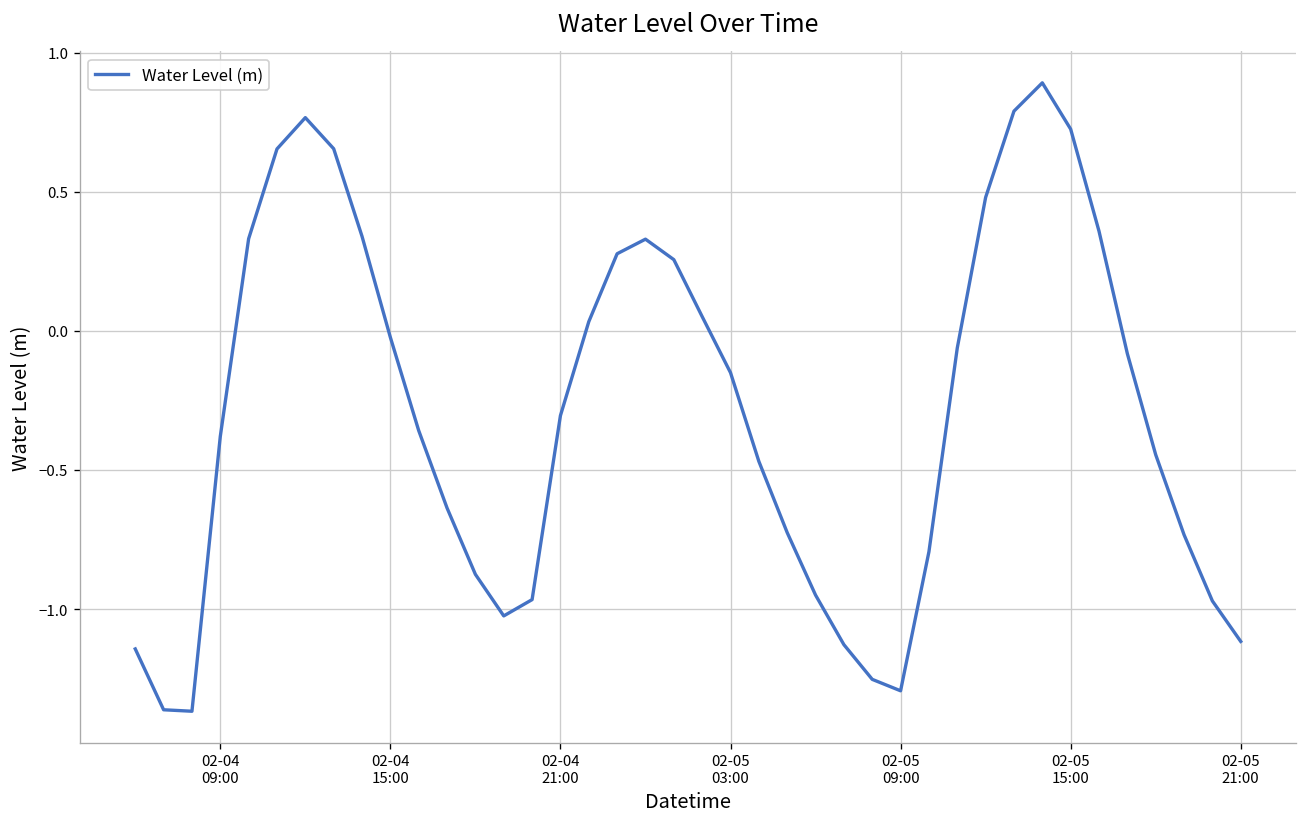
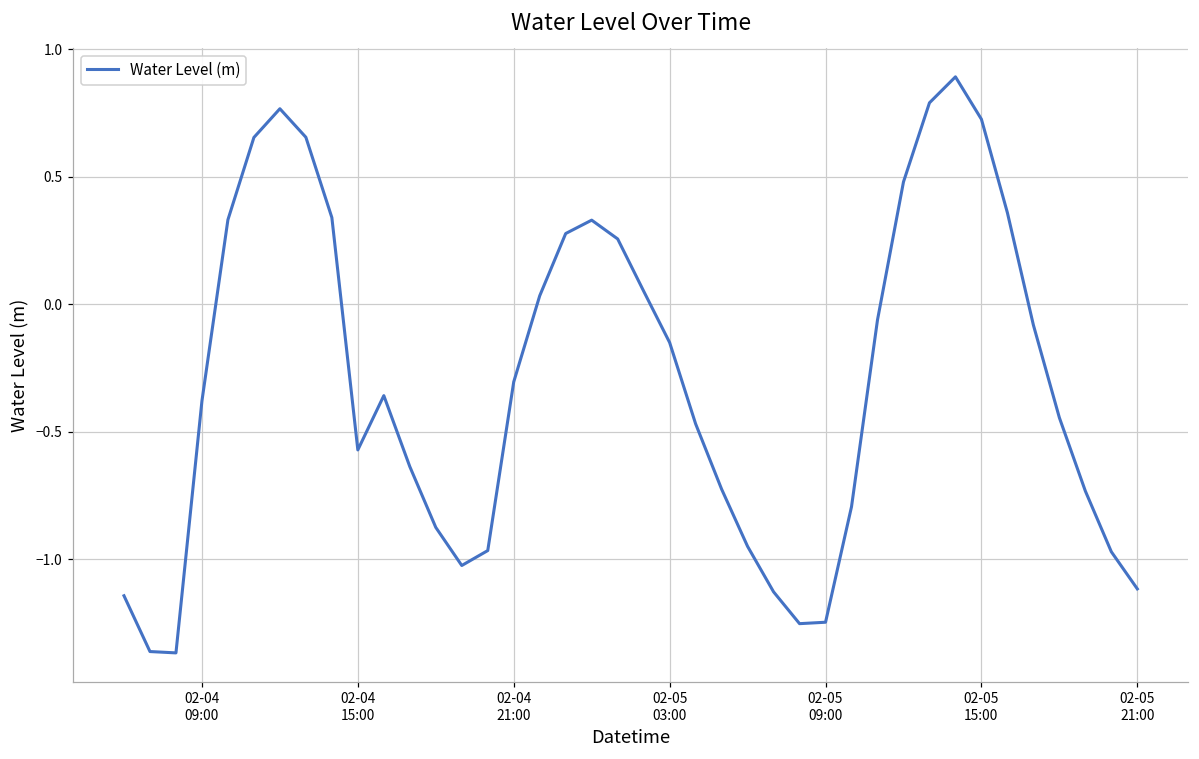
  {
    "02-04 09:00": -0.38,
-   "02-04 15:00": -0.02,
+   "02-04 15:00": -0.57,
    "02-04 21:00": -0.30,
    "02-05 03:00": -0.15,
-   "02-05 09:00": -1.29,
+   "02-05 09:00": -1.25,
    "02-05 15:00": 0.72,
    "02-05 21:00": -1.12
  }
